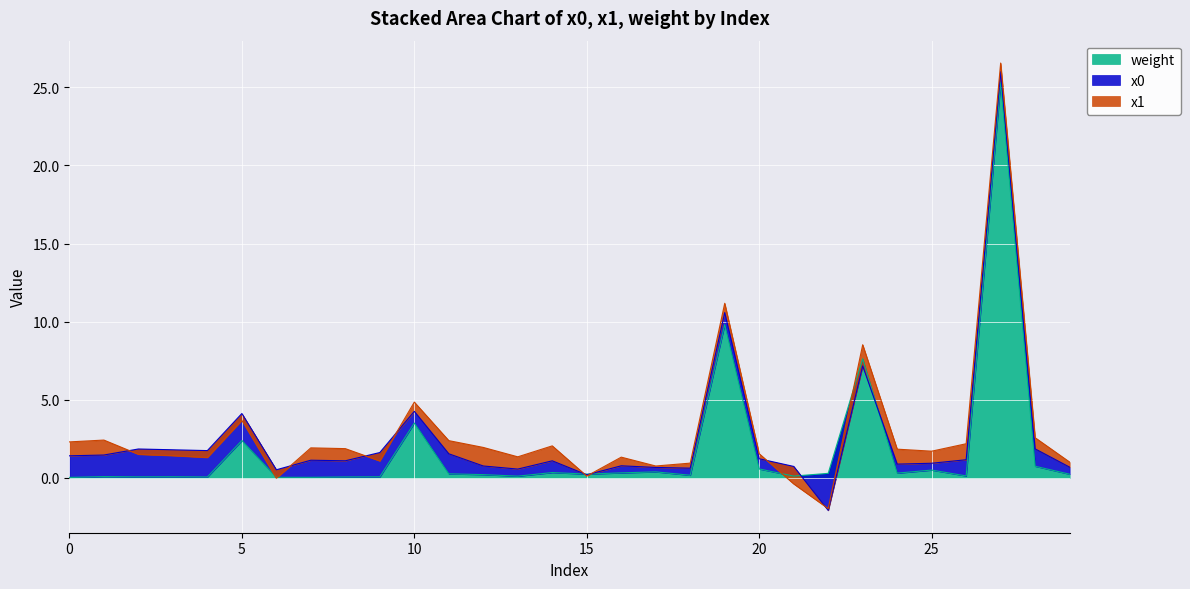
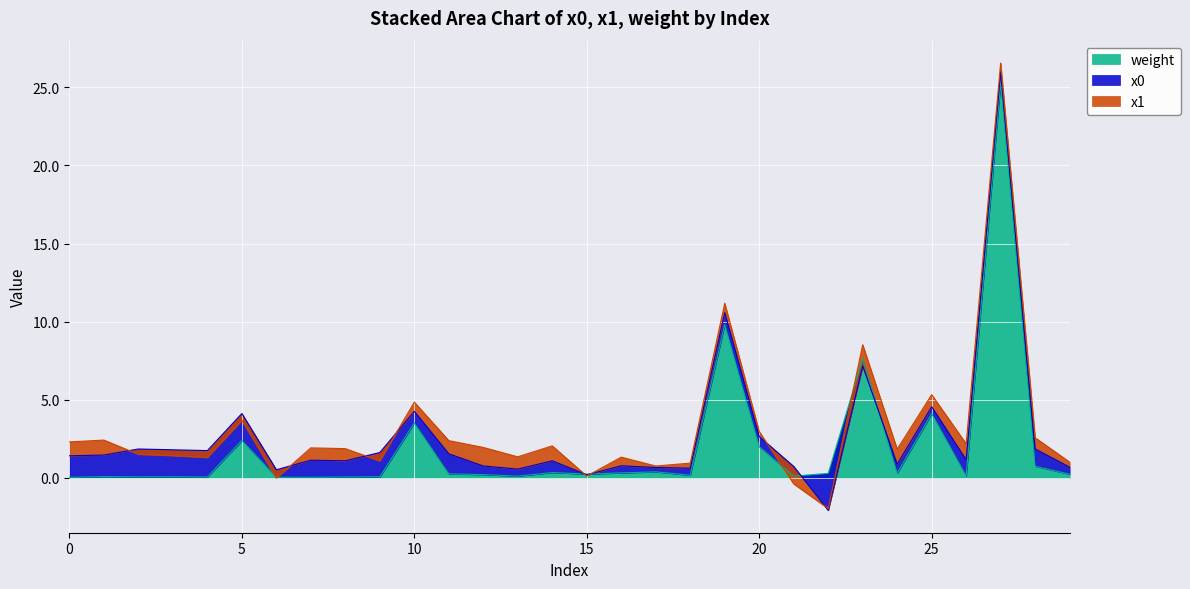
  {
    "weight": {
      "0": 0.0,
      "5": 2.4,
      "10": 3.5,
-     "20": 0.6,
-     "25": 0.5
+     "20": 2.0,
+     "25": 4.1
    }
  }
